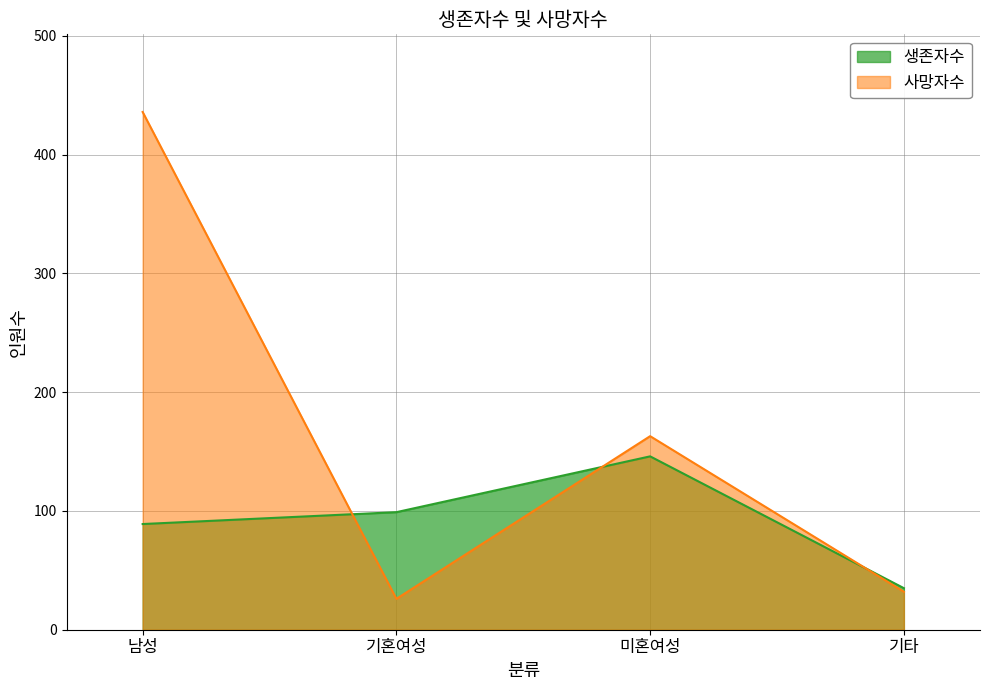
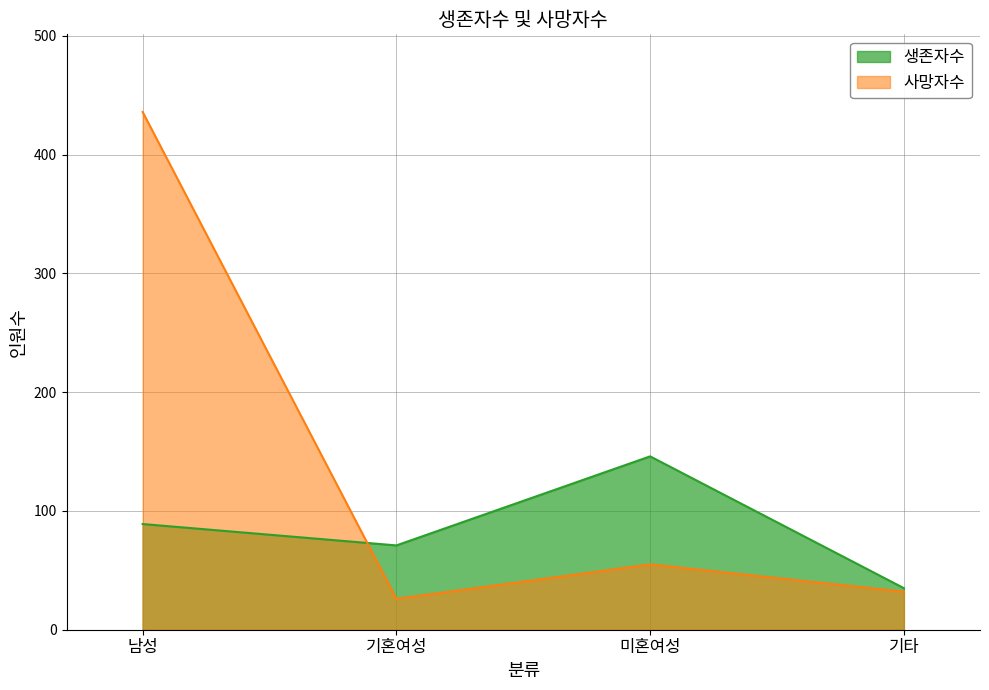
  {
    "생존자수": {
      "남성": 89,
-     "기혼여성": 99,
+     "기혼여성": 71,
      "미혼여성": 146,
      "기타": 35
    },
    "사망자수": {
      "남성": 436,
      "기혼여성": 26,
-     "미혼여성": 163,
+     "미혼여성": 55,
      "기타": 32
    }
  }
